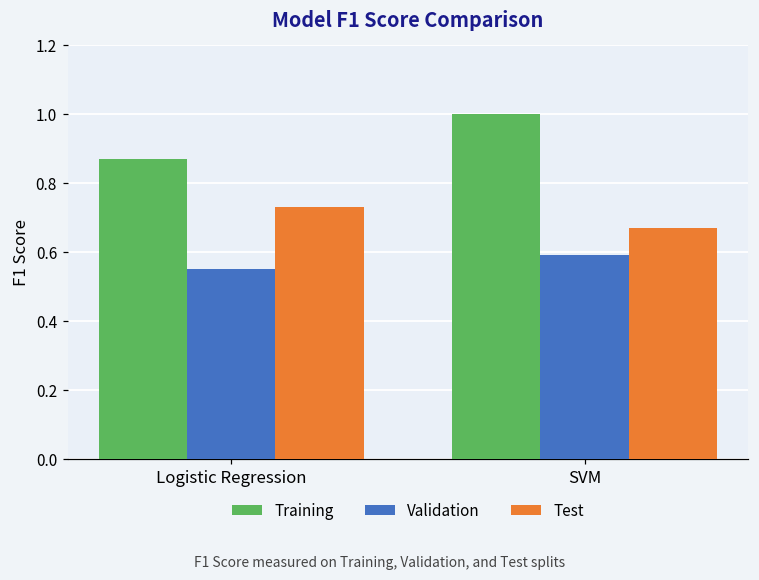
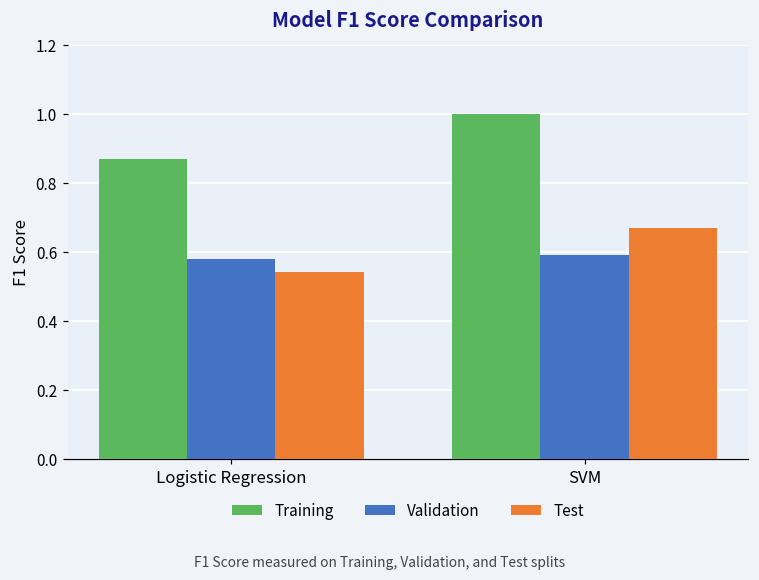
  {
    "Training": {
      "Logistic Regression": 0.87,
      "SVM": 1.00
    },
    "Validation": {
-     "Logistic Regression": 0.55,
+     "Logistic Regression": 0.58,
      "SVM": 0.59
    },
    "Test": {
-     "Logistic Regression": 0.73,
+     "Logistic Regression": 0.54,
      "SVM": 0.67
    }
  }
